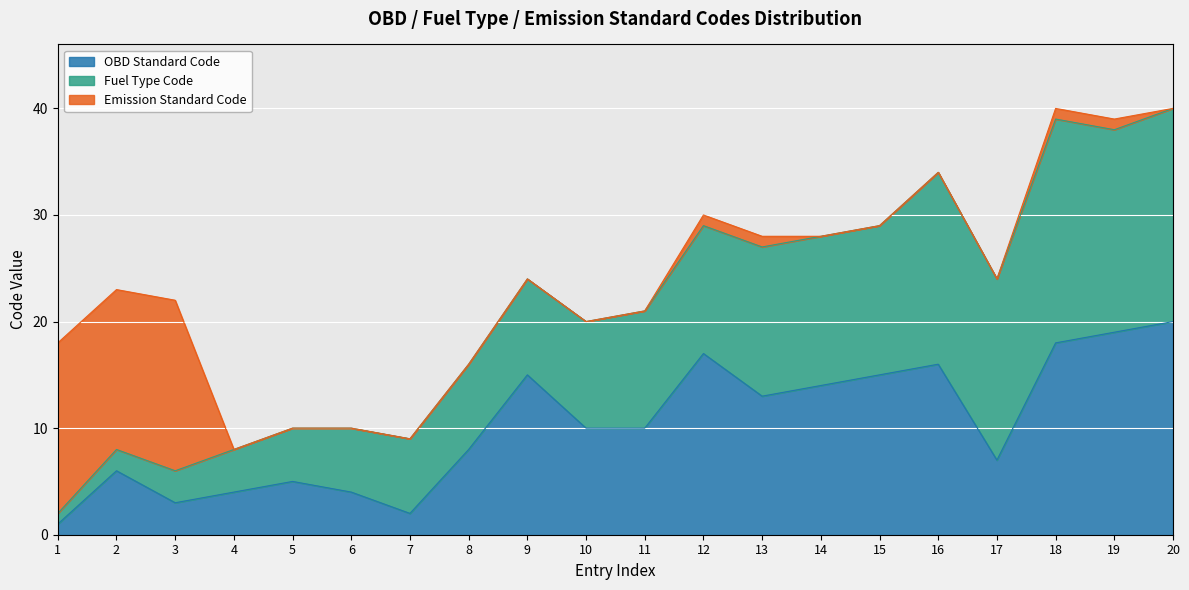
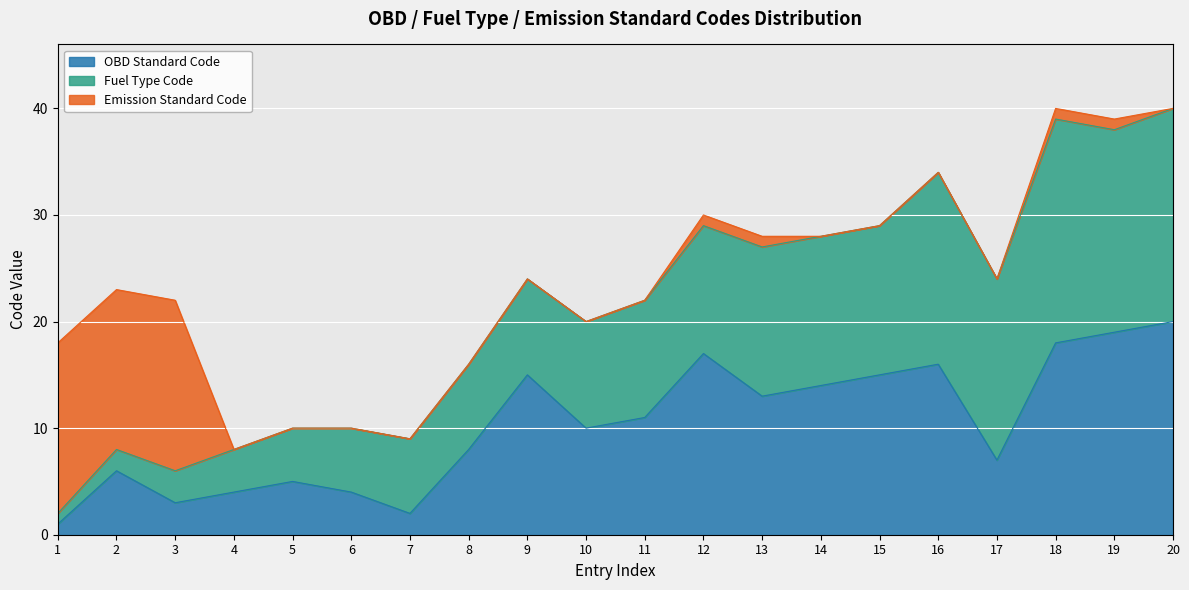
  {
    "OBD Standard Code": {
      "1": 1,
      "2": 6,
      "3": 3,
      "4": 4,
      "5": 5,
      "6": 4,
      "7": 2,
      "8": 8,
      "9": 15,
      "10": 10,
-     "11": 10,
+     "11": 11,
      "12": 17,
      "13": 13,
      "14": 14,
      "15": 15,
      "16": 16,
      "17": 7,
      "18": 18,
      "19": 19,
      "20": 20
    },
    "Fuel Type Code": {
      "1": 1,
      "2": 2,
      "3": 3,
      "12": 12,
      "13": 14,
      "18": 21,
      "19": 19
    },
    "Emission Standard Code": {
      "1": 16,
      "2": 15,
      "3": 16,
      "12": 1,
      "13": 1,
      "18": 1,
      "19": 1
    }
  }
